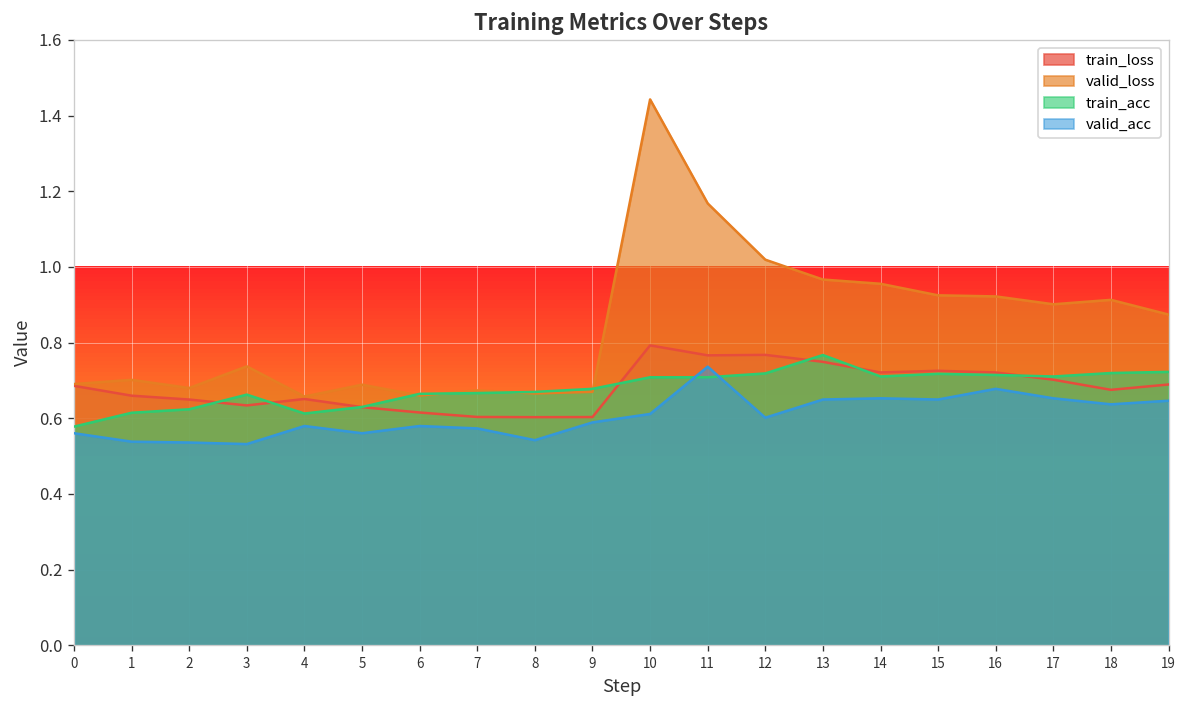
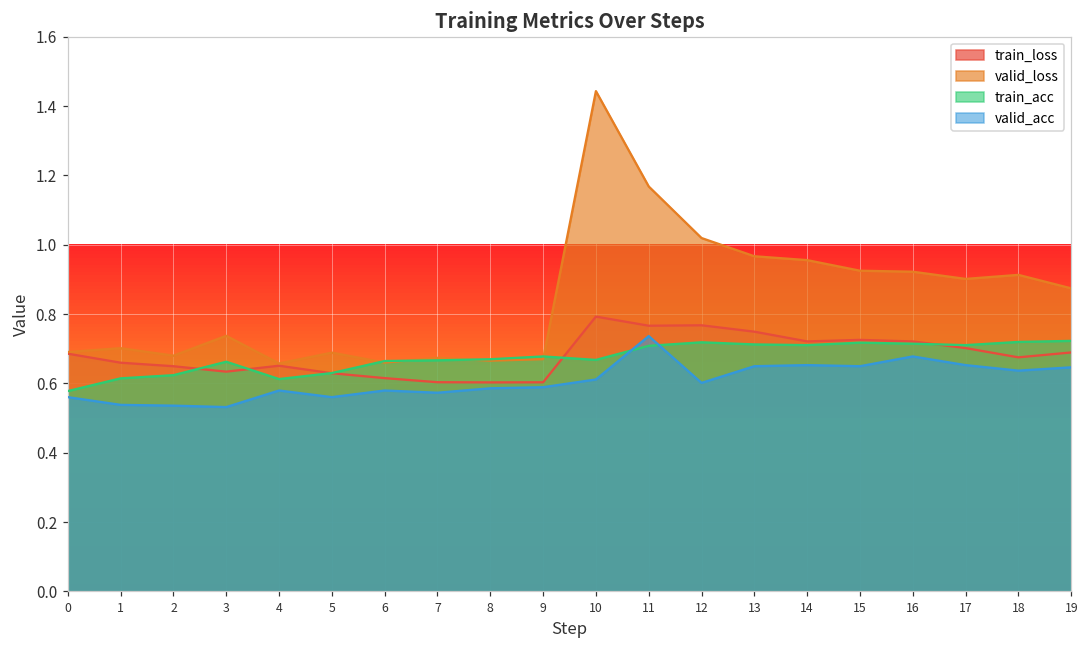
  {
    "train_acc": {
      "0": 0.58,
      "1": 0.61,
      "2": 0.62,
      "3": 0.66,
      "4": 0.61,
-     "10": 0.71,
+     "10": 0.67,
      "11": 0.71,
      "12": 0.72,
-     "13": 0.77,
+     "13": 0.71,
      "14": 0.71,
      "17": 0.71,
      "18": 0.72,
      "19": 0.72
    },
    "valid_acc": {
      "0": 0.56,
      "1": 0.54,
      "2": 0.54,
      "3": 0.53,
      "4": 0.58,
      "5": 0.56,
      "6": 0.58,
      "7": 0.57,
-     "8": 0.54,
+     "8": 0.59,
      "9": 0.59,
      "10": 0.61,
      "11": 0.74,
      "12": 0.60,
      "13": 0.65,
      "14": 0.65,
      "15": 0.65,
      "16": 0.68,
      "17": 0.65,
      "18": 0.64,
      "19": 0.65
    }
  }
